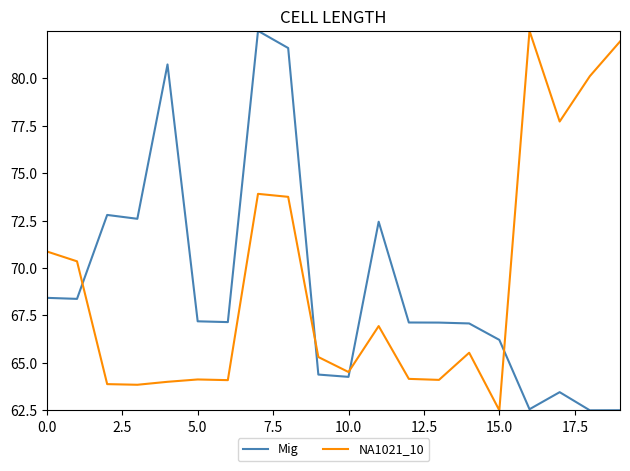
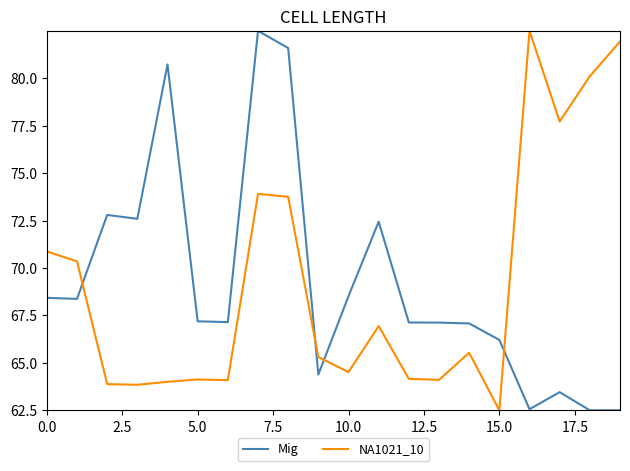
  {
    "Mig": {
      "0.0": 68.4,
      "5.0": 67.2,
-     "10.0": 64.3,
+     "10.0": 68.5,
      "15.0": 66.2
    },
    "NA1021_10": {
      "0.0": 70.9,
      "5.0": 64.1,
      "10.0": 64.5,
      "15.0": 62.5
    }
  }
